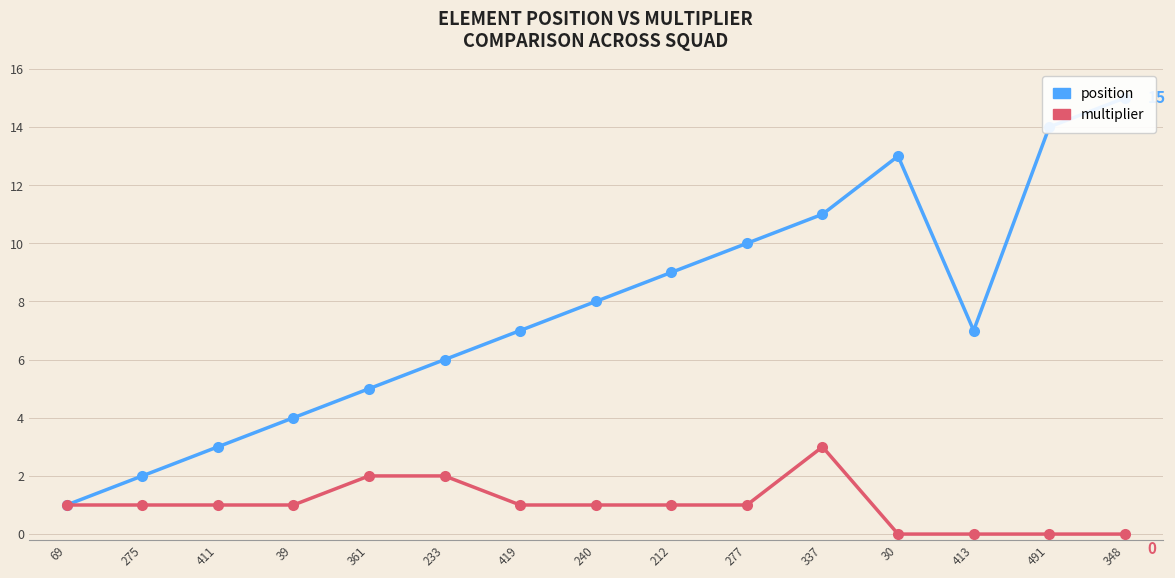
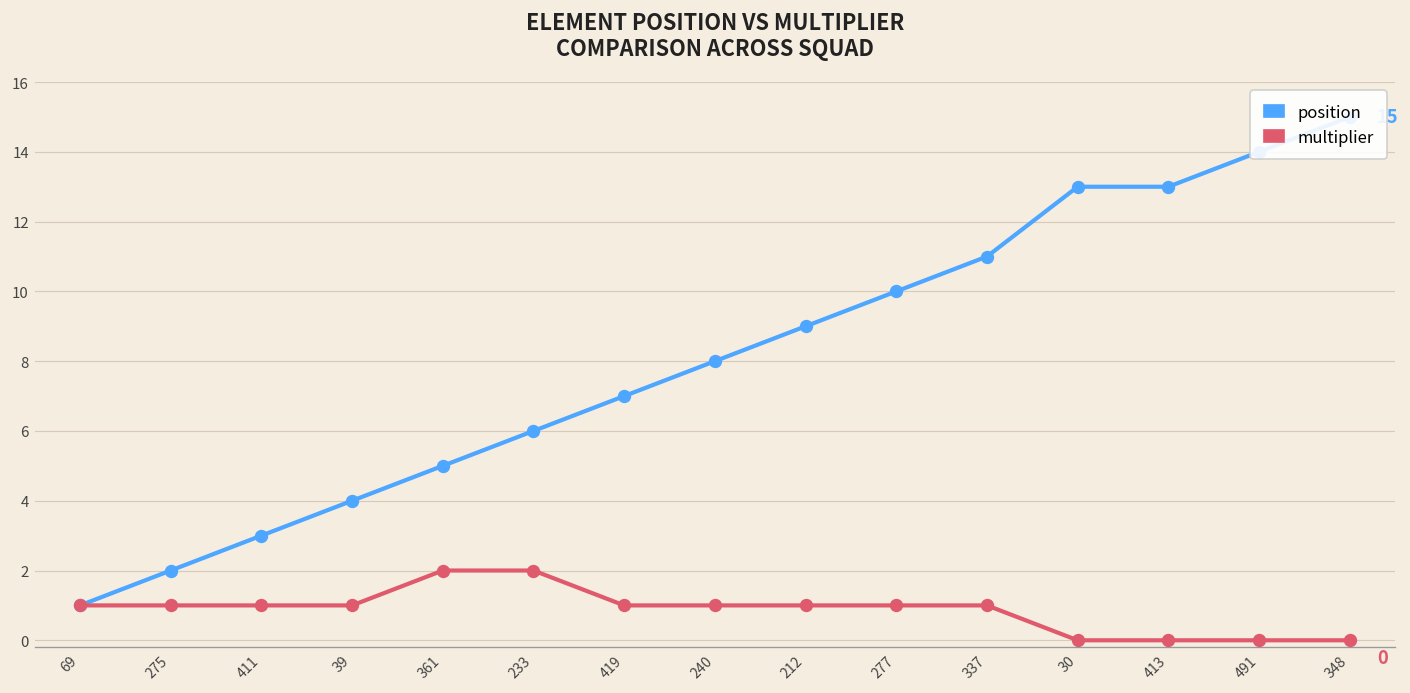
  {
    "position": {
      "275": 2,
      "411": 3,
      "39": 4,
      "361": 5,
      "233": 6,
      "419": 7,
      "240": 8,
      "212": 9,
      "277": 10,
      "337": 11,
      "30": 13,
-     "413": 7
+     "413": 13
    },
    "multiplier": {
      "275": 1,
      "411": 1,
      "39": 1,
      "361": 2,
      "233": 2,
      "419": 1,
      "240": 1,
      "212": 1,
      "277": 1,
-     "337": 3,
+     "337": 1,
      "30": 0,
      "413": 0,
      "491": 0
    }
  }
